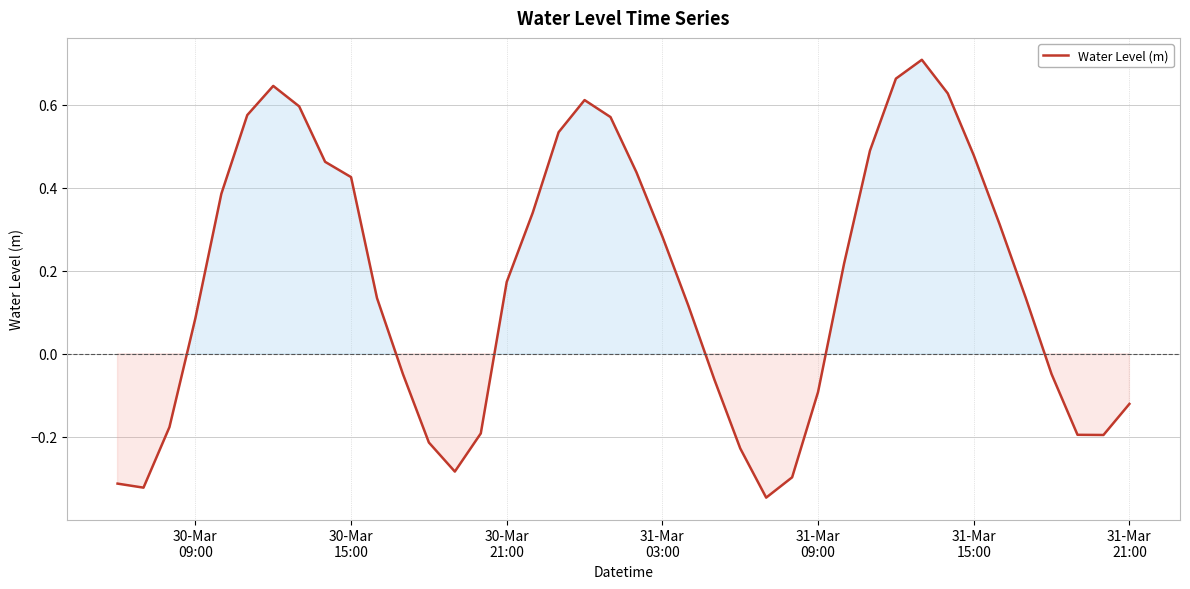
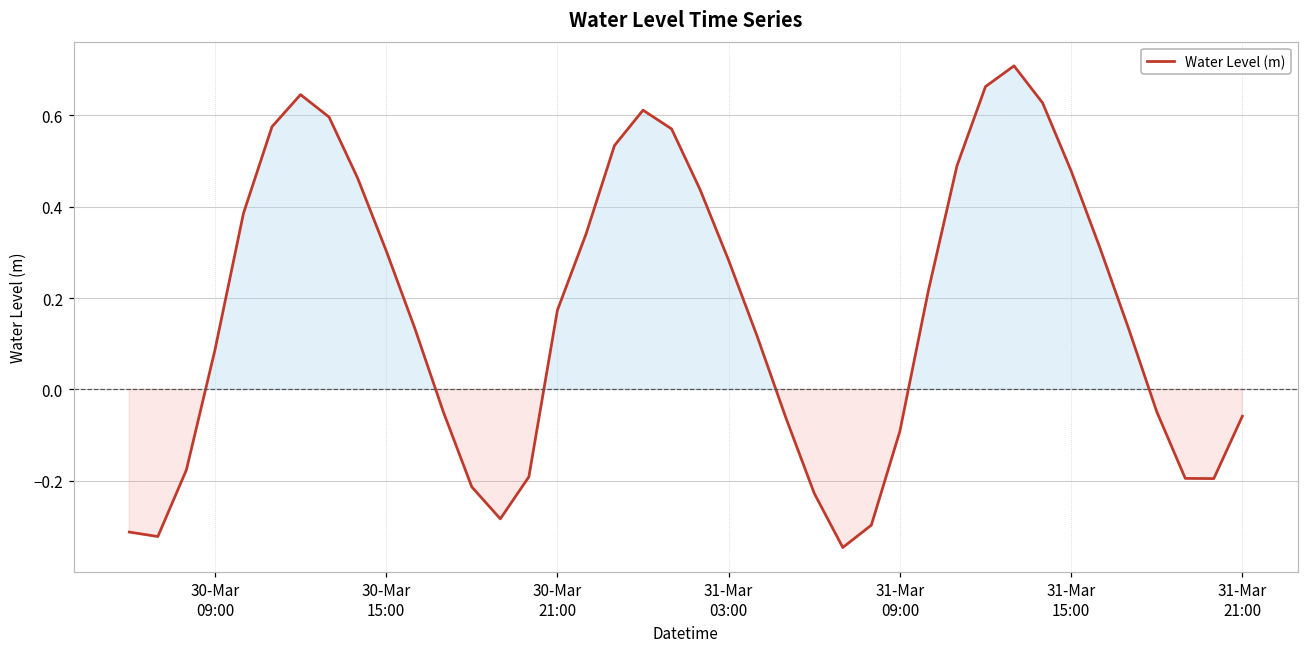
  {
    "30-Mar 09:00": 0.09,
-   "30-Mar 15:00": 0.43,
+   "30-Mar 15:00": 0.30,
    "30-Mar 21:00": 0.17,
    "31-Mar 03:00": 0.28,
    "31-Mar 09:00": -0.09,
    "31-Mar 15:00": 0.48,
-   "31-Mar 21:00": -0.12
+   "31-Mar 21:00": -0.06
  }
